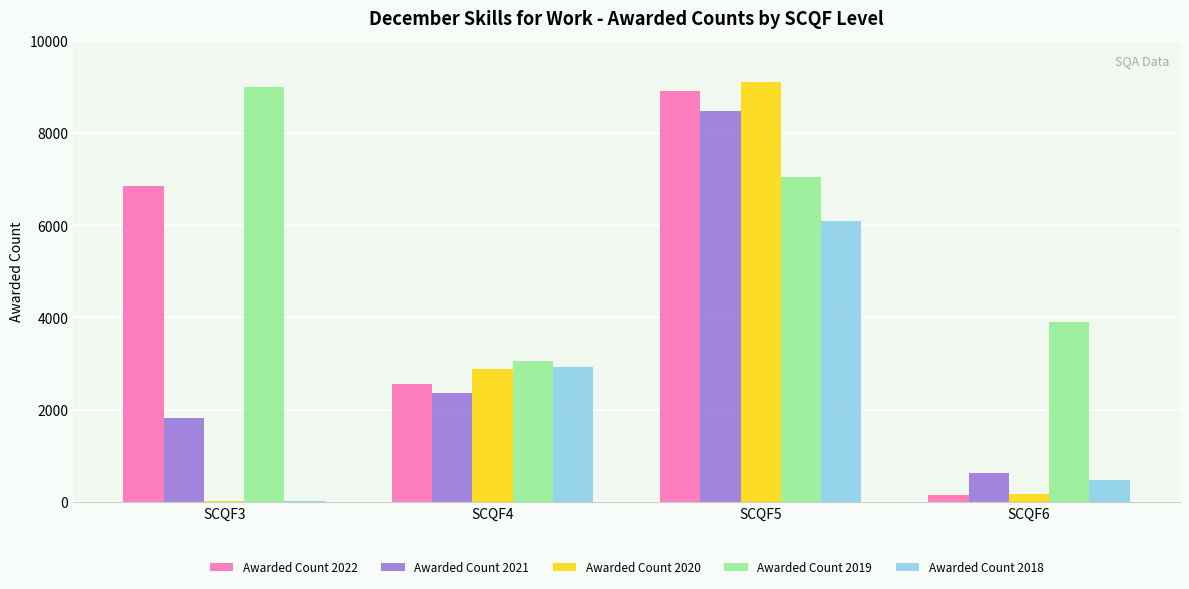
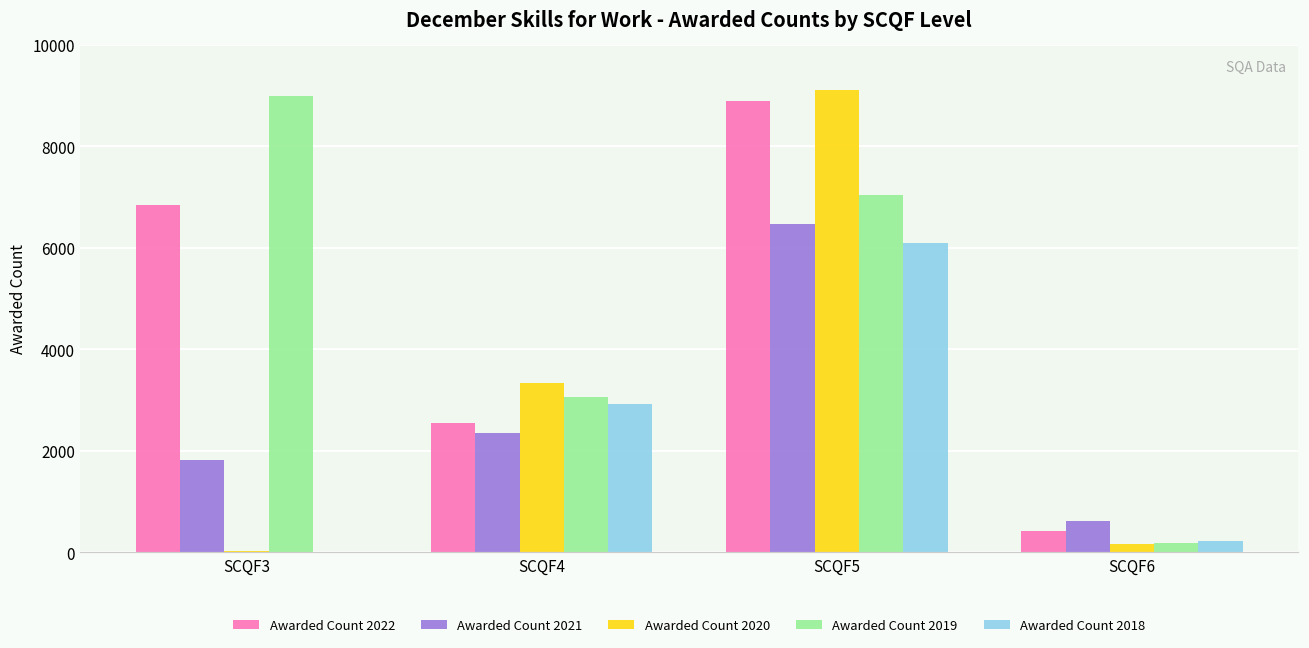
  {
    "Awarded Count 2022": {
      "SCQF3": 6900,
      "SCQF4": 2600,
      "SCQF5": 8900,
-     "SCQF6": 200
+     "SCQF6": 400
    },
    "Awarded Count 2021": {
      "SCQF3": 1800,
      "SCQF4": 2400,
-     "SCQF5": 8500,
+     "SCQF5": 6500,
      "SCQF6": 600
    },
    "Awarded Count 2020": {
-     "SCQF4": 2900,
+     "SCQF4": 3300,
      "SCQF5": 9100,
      "SCQF6": 200
    },
    "Awarded Count 2019": {
      "SCQF3": 9000,
      "SCQF4": 3100,
      "SCQF5": 7000,
-     "SCQF6": 3900
+     "SCQF6": 200
    },
    "Awarded Count 2018": {
      "SCQF4": 2900,
      "SCQF5": 6100,
-     "SCQF6": 500
+     "SCQF6": 200
    }
  }
